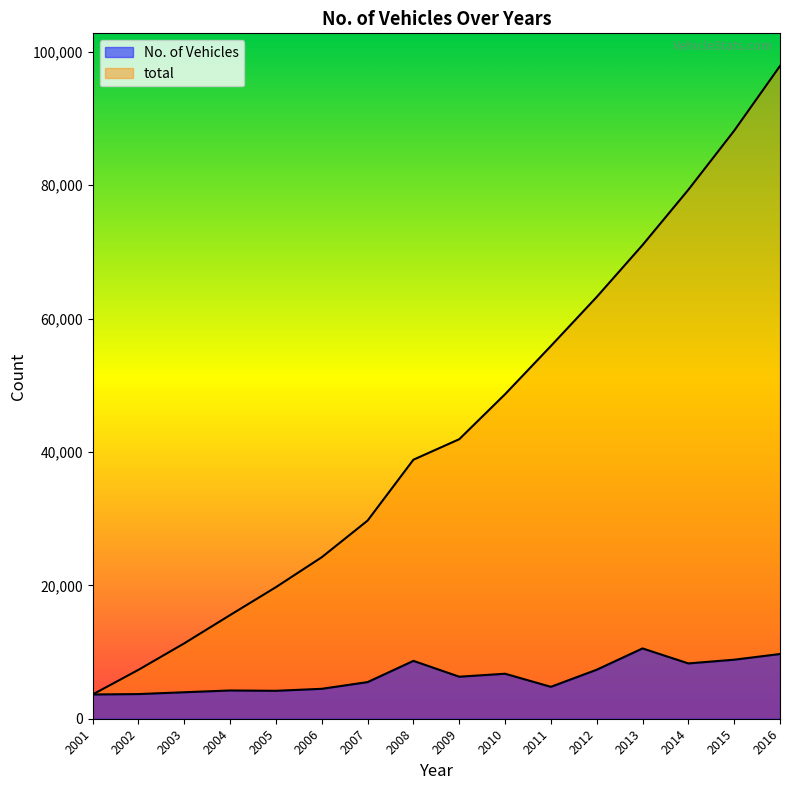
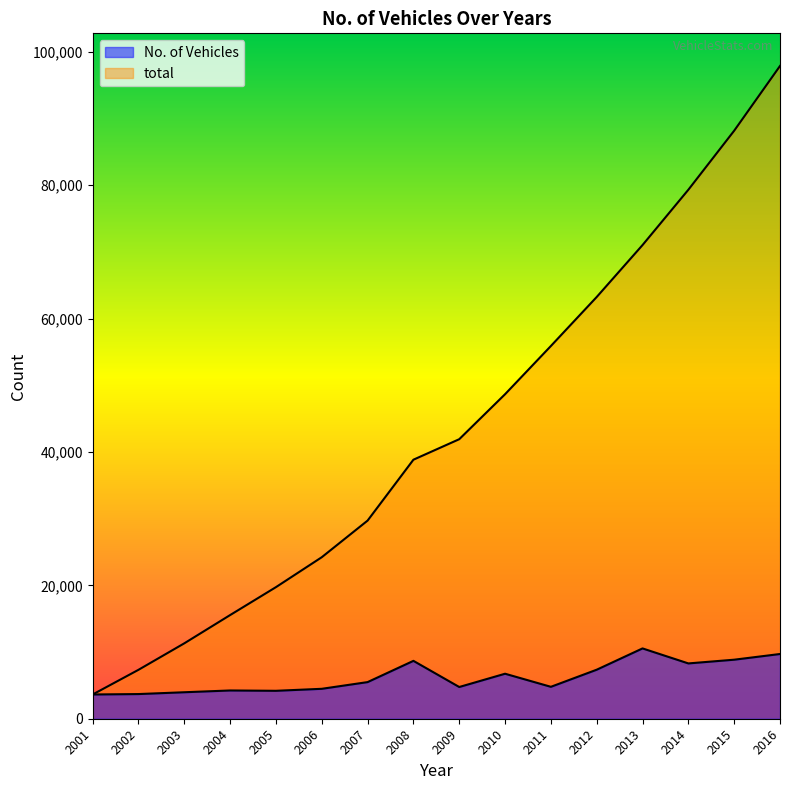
  {
    "No. of Vehicles": {
      "2002": "4,000",
      "2003": "4,000",
      "2004": "4,000",
      "2005": "4,000",
      "2006": "4,000",
      "2007": "5,000",
      "2008": "9,000",
-     "2009": "6,000",
+     "2009": "5,000",
      "2010": "7,000",
      "2011": "5,000",
      "2012": "7,000",
      "2013": "11,000",
      "2014": "8,000",
      "2015": "9,000",
      "2016": "10,000"
    },
    "total": {
      "2002": "7,000",
      "2003": "11,000",
      "2004": "16,000",
      "2005": "20,000",
      "2006": "24,000",
      "2007": "30,000",
      "2008": "39,000",
      "2009": "42,000",
      "2010": "49,000",
      "2011": "56,000",
      "2012": "63,000",
      "2013": "71,000",
      "2014": "79,000",
      "2015": "88,000",
      "2016": "98,000"
    }
  }
